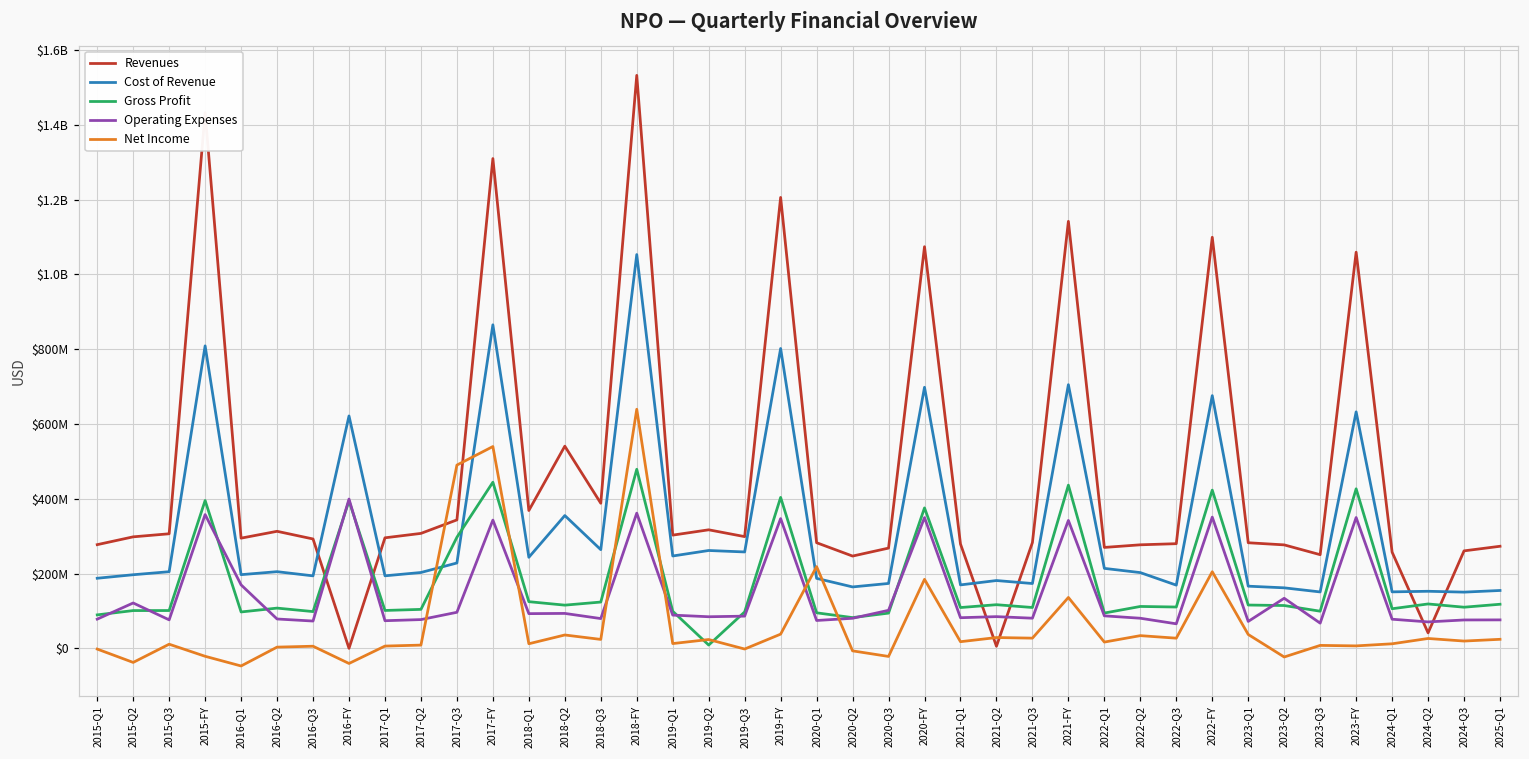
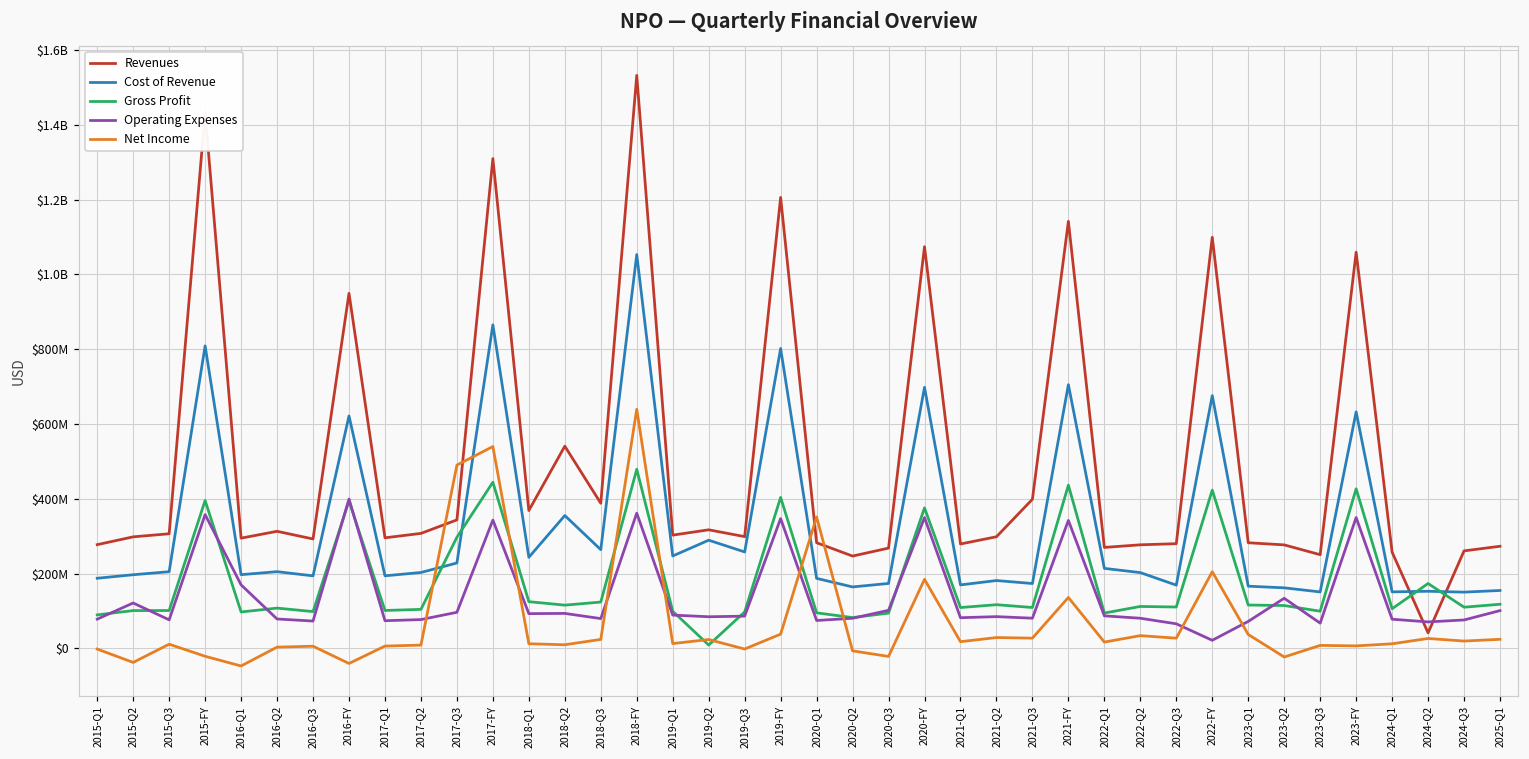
  {
    "Revenues": {
      "2015-Q1": "$280000000",
      "2015-Q2": "$300000000",
      "2015-Q3": "$310000000",
      "2016-Q1": "$290000000",
      "2016-Q2": "$310000000",
      "2016-Q3": "$290000000",
-     "2016-FY": "$0",
+     "2016-FY": "$950000000",
      "2017-Q1": "$300000000",
      "2017-Q2": "$310000000",
      "2017-Q3": "$340000000",
      "2017-FY": "$1310000000",
      "2018-Q1": "$370000000",
      "2018-Q2": "$540000000",
      "2018-Q3": "$390000000",
      "2018-FY": "$1530000000",
      "2019-Q1": "$300000000",
      "2019-Q2": "$320000000",
      "2019-Q3": "$300000000",
      "2019-FY": "$1210000000",
      "2020-Q1": "$280000000",
      "2020-Q2": "$250000000",
      "2020-Q3": "$270000000",
      "2020-FY": "$1070000000",
      "2021-Q1": "$280000000",
-     "2021-Q2": "$10000000",
-     "2021-Q3": "$280000000",
+     "2021-Q2": "$300000000",
+     "2021-Q3": "$400000000",
      "2021-FY": "$1140000000",
      "2022-Q1": "$270000000",
      "2022-Q2": "$280000000",
      "2022-Q3": "$280000000",
      "2022-FY": "$1100000000",
      "2023-Q1": "$280000000",
      "2023-Q2": "$280000000",
      "2023-Q3": "$250000000",
      "2023-FY": "$1060000000",
      "2024-Q1": "$260000000",
      "2024-Q2": "$40000000",
      "2024-Q3": "$260000000",
      "2025-Q1": "$270000000"
    },
    "Cost of Revenue": {
      "2015-Q1": "$190000000",
      "2015-Q2": "$200000000",
      "2015-Q3": "$210000000",
      "2015-FY": "$810000000",
      "2016-Q1": "$200000000",
      "2016-Q2": "$210000000",
      "2016-Q3": "$190000000",
      "2016-FY": "$620000000",
      "2017-Q1": "$190000000",
      "2017-Q2": "$200000000",
      "2017-Q3": "$230000000",
      "2017-FY": "$870000000",
      "2018-Q1": "$240000000",
      "2018-Q2": "$360000000",
      "2018-Q3": "$260000000",
      "2018-FY": "$1050000000",
      "2019-Q1": "$250000000",
-     "2019-Q2": "$260000000",
+     "2019-Q2": "$290000000",
      "2019-Q3": "$260000000",
      "2019-FY": "$800000000",
      "2020-Q1": "$190000000",
      "2020-Q2": "$160000000",
      "2020-Q3": "$170000000",
      "2020-FY": "$700000000",
      "2021-Q1": "$170000000",
      "2021-Q2": "$180000000",
      "2021-Q3": "$170000000",
      "2021-FY": "$710000000",
      "2022-Q1": "$210000000",
      "2022-Q2": "$200000000",
      "2022-Q3": "$170000000",
      "2022-FY": "$680000000",
      "2023-Q1": "$170000000",
      "2023-Q2": "$160000000",
      "2023-Q3": "$150000000",
      "2023-FY": "$630000000",
      "2024-Q1": "$150000000",
      "2024-Q2": "$150000000",
      "2024-Q3": "$150000000",
      "2025-Q1": "$160000000"
    },
    "Gross Profit": {
      "2015-Q1": "$90000000",
      "2015-Q2": "$100000000",
      "2015-Q3": "$100000000",
      "2015-FY": "$400000000",
      "2016-Q1": "$100000000",
      "2016-Q2": "$110000000",
      "2016-Q3": "$100000000",
      "2017-Q1": "$100000000",
      "2017-Q2": "$100000000",
      "2017-Q3": "$300000000",
      "2017-FY": "$440000000",
      "2018-Q1": "$130000000",
      "2018-Q2": "$120000000",
      "2018-Q3": "$120000000",
      "2018-FY": "$480000000",
      "2019-Q1": "$100000000",
      "2019-Q2": "$10000000",
      "2019-Q3": "$100000000",
      "2019-FY": "$400000000",
      "2020-Q1": "$100000000",
      "2020-Q3": "$90000000",
      "2020-FY": "$380000000",
      "2021-Q1": "$110000000",
      "2021-Q2": "$120000000",
      "2021-Q3": "$110000000",
      "2021-FY": "$440000000",
      "2022-Q1": "$90000000",
      "2022-Q2": "$110000000",
      "2022-Q3": "$110000000",
      "2022-FY": "$420000000",
      "2023-Q1": "$120000000",
      "2023-Q2": "$110000000",
      "2023-Q3": "$100000000",
      "2023-FY": "$430000000",
      "2024-Q1": "$110000000",
-     "2024-Q2": "$120000000",
+     "2024-Q2": "$170000000",
      "2024-Q3": "$110000000",
      "2025-Q1": "$120000000"
    },
    "Operating Expenses": {
      "2015-Q1": "$80000000",
      "2015-Q2": "$120000000",
      "2015-Q3": "$80000000",
      "2015-FY": "$360000000",
      "2016-Q1": "$170000000",
      "2016-Q2": "$80000000",
      "2016-Q3": "$70000000",
      "2017-Q1": "$70000000",
      "2017-Q2": "$80000000",
      "2017-Q3": "$100000000",
      "2017-FY": "$340000000",
      "2018-Q1": "$90000000",
      "2018-Q2": "$90000000",
      "2018-Q3": "$80000000",
      "2018-FY": "$360000000",
      "2019-Q1": "$90000000",
      "2019-Q2": "$80000000",
      "2019-Q3": "$90000000",
      "2019-FY": "$350000000",
      "2020-Q1": "$70000000",
      "2020-Q3": "$100000000",
      "2020-FY": "$350000000",
      "2021-Q1": "$80000000",
      "2021-Q2": "$90000000",
      "2021-Q3": "$80000000",
      "2021-FY": "$340000000",
      "2022-Q1": "$90000000",
      "2022-Q2": "$80000000",
      "2022-Q3": "$70000000",
-     "2022-FY": "$350000000",
+     "2022-FY": "$20000000",
      "2023-Q1": "$70000000",
      "2023-Q2": "$130000000",
      "2023-Q3": "$70000000",
      "2023-FY": "$350000000",
      "2024-Q1": "$80000000",
      "2024-Q2": "$70000000",
      "2024-Q3": "$80000000",
-     "2025-Q1": "$80000000"
+     "2025-Q1": "$100000000"
    },
    "Net Income": {
      "2015-Q1": "$0",
      "2015-Q2": "$-40000000",
      "2015-Q3": "$10000000",
      "2015-FY": "$-20000000",
      "2016-Q1": "$-50000000",
      "2016-Q2": "$0",
      "2016-Q3": "$10000000",
      "2016-FY": "$-40000000",
      "2017-Q1": "$10000000",
      "2017-Q2": "$10000000",
      "2017-Q3": "$490000000",
      "2017-FY": "$540000000",
      "2018-Q1": "$10000000",
-     "2018-Q2": "$40000000",
+     "2018-Q2": "$10000000",
      "2018-Q3": "$20000000",
      "2018-FY": "$640000000",
      "2019-Q1": "$10000000",
      "2019-Q2": "$20000000",
      "2019-Q3": "$0",
      "2019-FY": "$40000000",
-     "2020-Q1": "$220000000",
+     "2020-Q1": "$350000000",
      "2020-Q2": "$-10000000",
      "2020-Q3": "$-20000000",
      "2020-FY": "$180000000",
      "2021-Q1": "$20000000",
      "2021-Q2": "$30000000",
      "2021-Q3": "$30000000",
      "2021-FY": "$140000000",
      "2022-Q1": "$20000000",
      "2022-Q2": "$30000000",
      "2022-Q3": "$30000000",
      "2022-FY": "$210000000",
      "2023-Q1": "$40000000",
      "2023-Q2": "$-20000000",
      "2023-Q3": "$10000000",
      "2023-FY": "$10000000",
      "2024-Q1": "$10000000",
      "2024-Q2": "$30000000",
      "2024-Q3": "$20000000",
      "2025-Q1": "$20000000"
    }
  }
